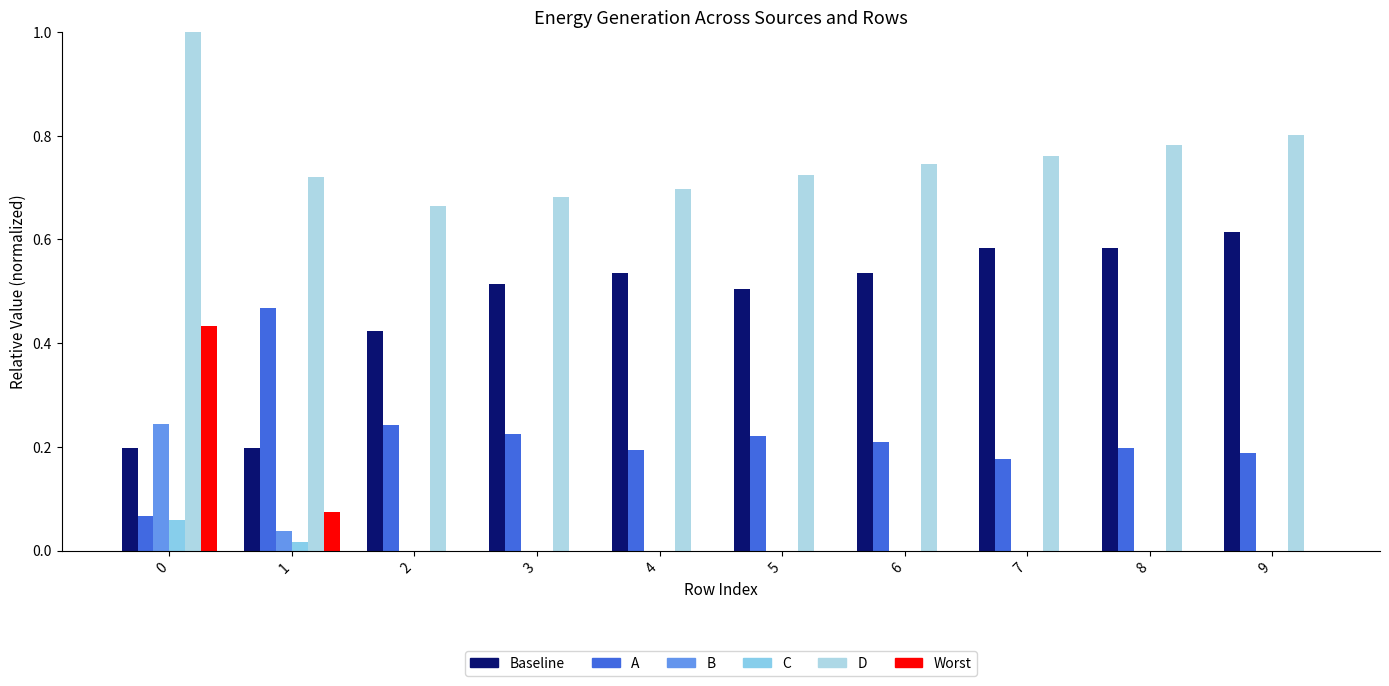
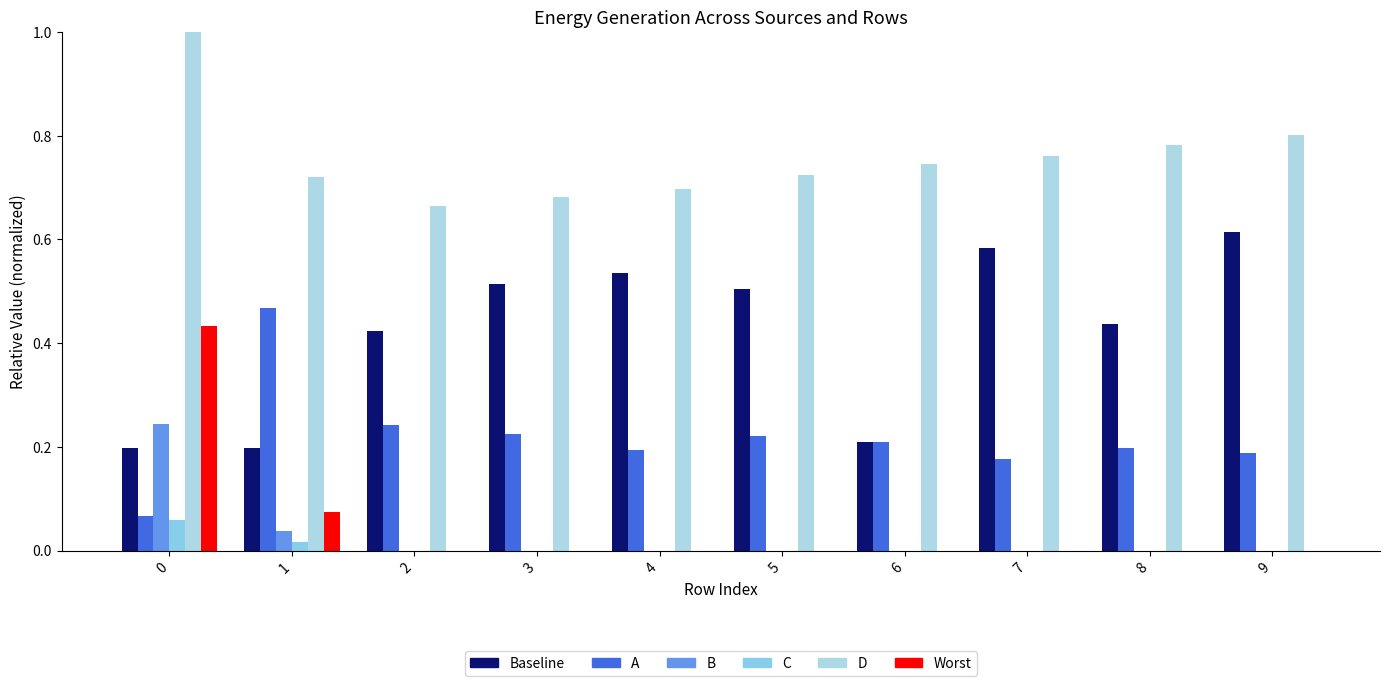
  {
    "Baseline": {
      "0": 0.20,
      "1": 0.20,
      "2": 0.42,
      "3": 0.51,
      "4": 0.53,
      "5": 0.50,
-     "6": 0.54,
+     "6": 0.21,
      "7": 0.58,
-     "8": 0.58,
+     "8": 0.44,
      "9": 0.61
    },
    "Worst": {
      "0": 0.43,
      "1": 0.07,
      "2": 0.00,
      "3": 0.00,
      "4": 0.00,
      "5": 0.00,
      "6": 0.00,
      "8": 0.00,
      "9": 0.00
    }
  }
